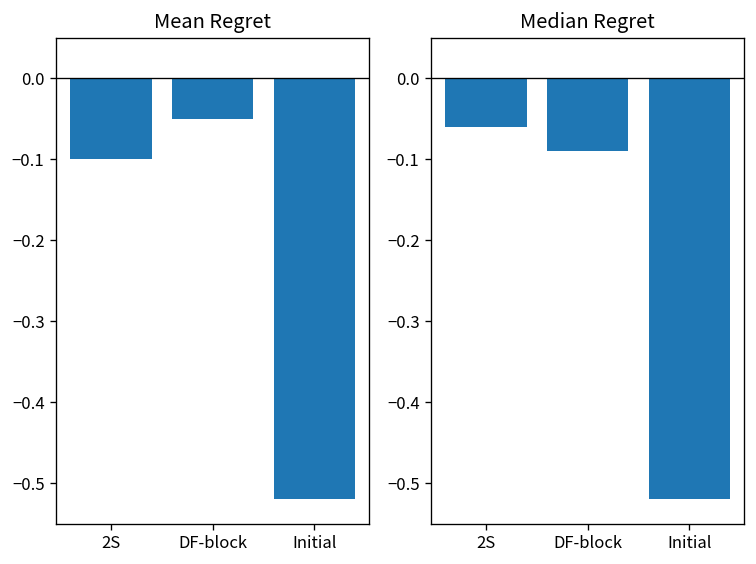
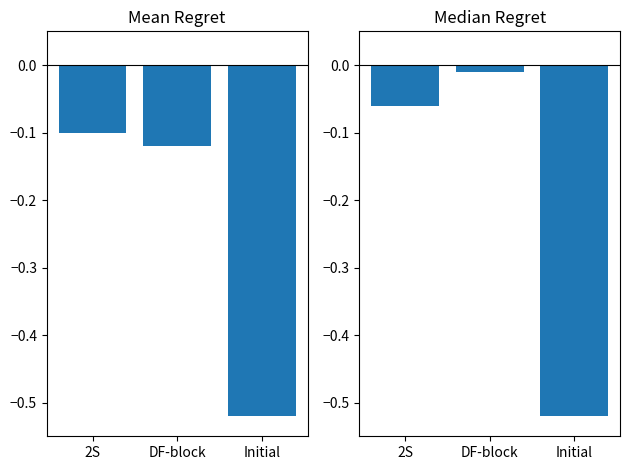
  {
    "Mean Regret": {
      "2S": -0.10,
-     "DF-block": -0.05,
+     "DF-block": -0.12,
      "Initial": -0.52
    },
    "Median Regret": {
      "2S": -0.06,
-     "DF-block": -0.09,
+     "DF-block": -0.01,
      "Initial": -0.52
    }
  }
